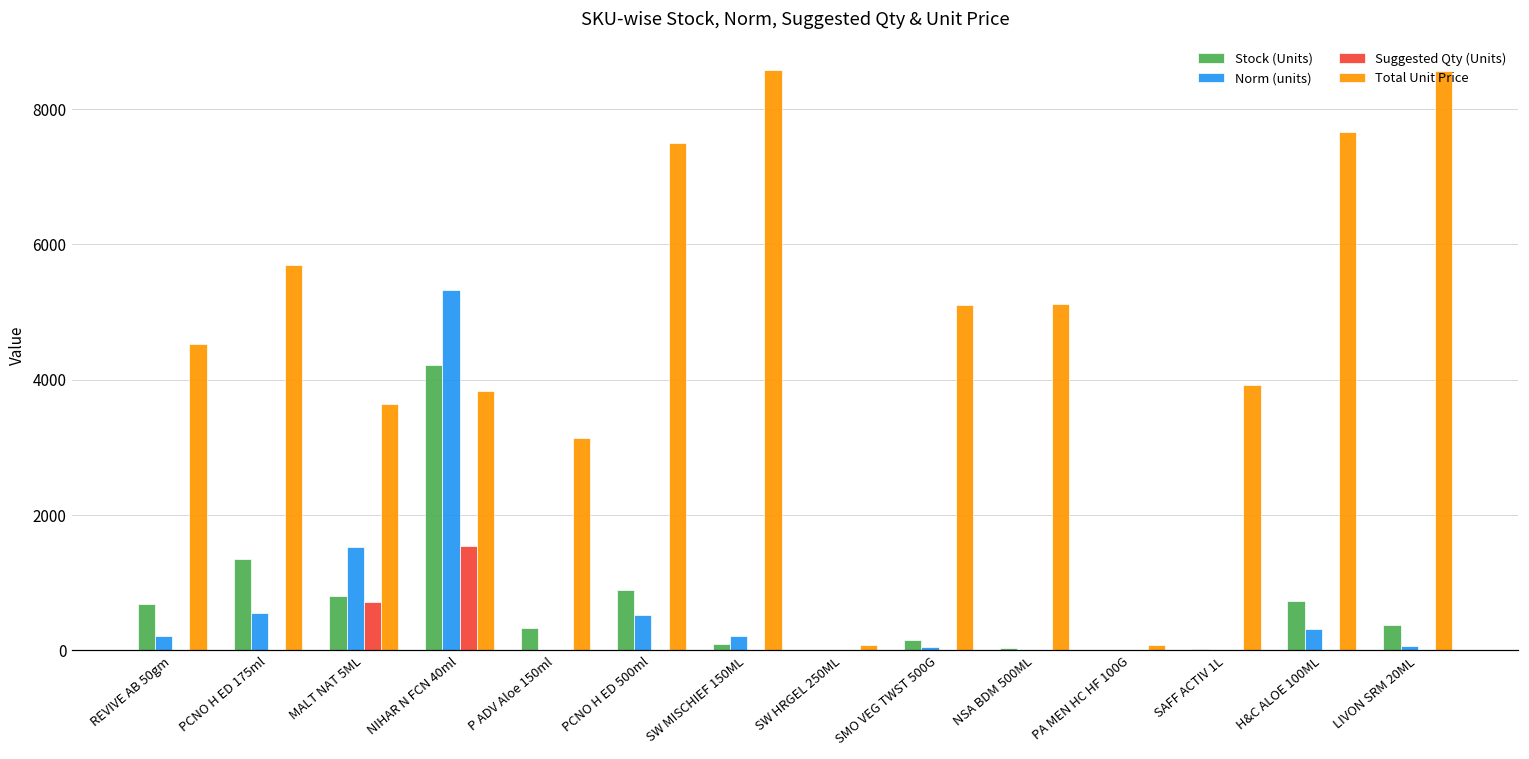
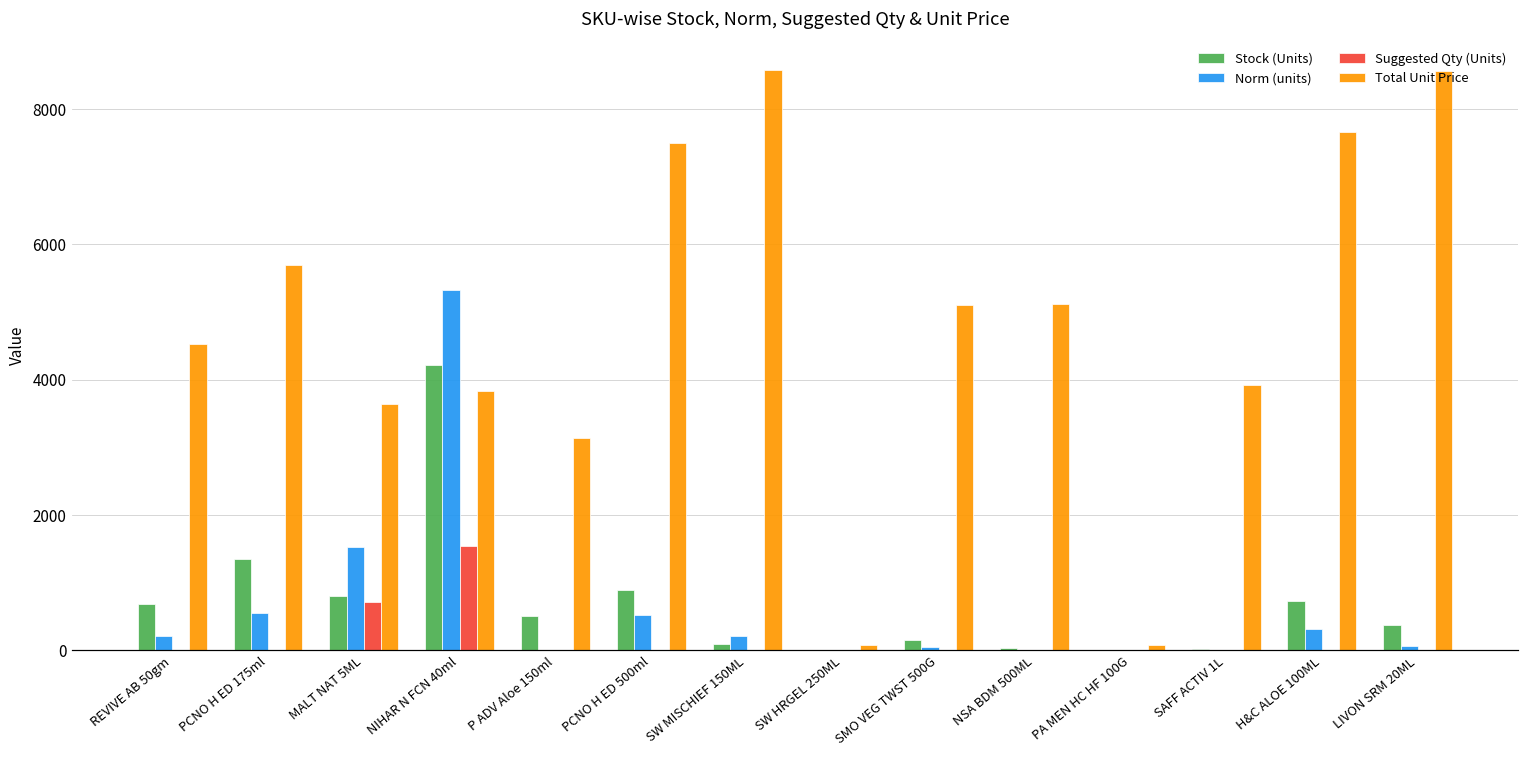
  {
    "Stock (Units)": {
      "REVIVE AB 50gm": 700,
      "PCNO H ED 175ml": 1400,
      "MALT NAT 5ML": 800,
      "NIHAR N FCN 40ml": 4200,
-     "P ADV Aloe 150ml": 300,
+     "P ADV Aloe 150ml": 500,
      "PCNO H ED 500ml": 900,
      "SW MISCHIEF 150ML": 100,
      "SMO VEG TWST 500G": 200,
      "H&C ALOE 100ML": 700,
      "LIVON SRM 20ML": 400
    },
    "Norm (units)": {
      "REVIVE AB 50gm": 200,
      "PCNO H ED 175ml": 600,
      "MALT NAT 5ML": 1500,
      "NIHAR N FCN 40ml": 5300,
      "P ADV Aloe 150ml": 0,
      "PCNO H ED 500ml": 500,
      "SW MISCHIEF 150ML": 200,
      "SW HRGEL 250ML": 0,
      "SMO VEG TWST 500G": 0,
      "NSA BDM 500ML": 0,
      "PA MEN HC HF 100G": 0,
      "SAFF ACTIV 1L": 0,
      "H&C ALOE 100ML": 300,
      "LIVON SRM 20ML": 100
    },
    "Suggested Qty (Units)": {
      "REVIVE AB 50gm": 0,
      "PCNO H ED 175ml": 0,
      "MALT NAT 5ML": 700,
      "NIHAR N FCN 40ml": 1500,
      "P ADV Aloe 150ml": 0,
      "PCNO H ED 500ml": 0,
      "SW MISCHIEF 150ML": 0,
      "SW HRGEL 250ML": 0,
      "SMO VEG TWST 500G": 0,
      "NSA BDM 500ML": 0,
      "PA MEN HC HF 100G": 0,
      "SAFF ACTIV 1L": 0,
      "H&C ALOE 100ML": 0,
      "LIVON SRM 20ML": 0
    },
    "Total Unit Price": {
      "REVIVE AB 50gm": 4500,
      "PCNO H ED 175ml": 5700,
      "MALT NAT 5ML": 3600,
      "NIHAR N FCN 40ml": 3800,
      "P ADV Aloe 150ml": 3100,
      "PCNO H ED 500ml": 7500,
      "SW MISCHIEF 150ML": 8600,
      "SW HRGEL 250ML": 100,
      "SMO VEG TWST 500G": 5100,
      "NSA BDM 500ML": 5100,
      "PA MEN HC HF 100G": 100,
      "SAFF ACTIV 1L": 3900,
      "H&C ALOE 100ML": 7700,
      "LIVON SRM 20ML": 8600
    }
  }
